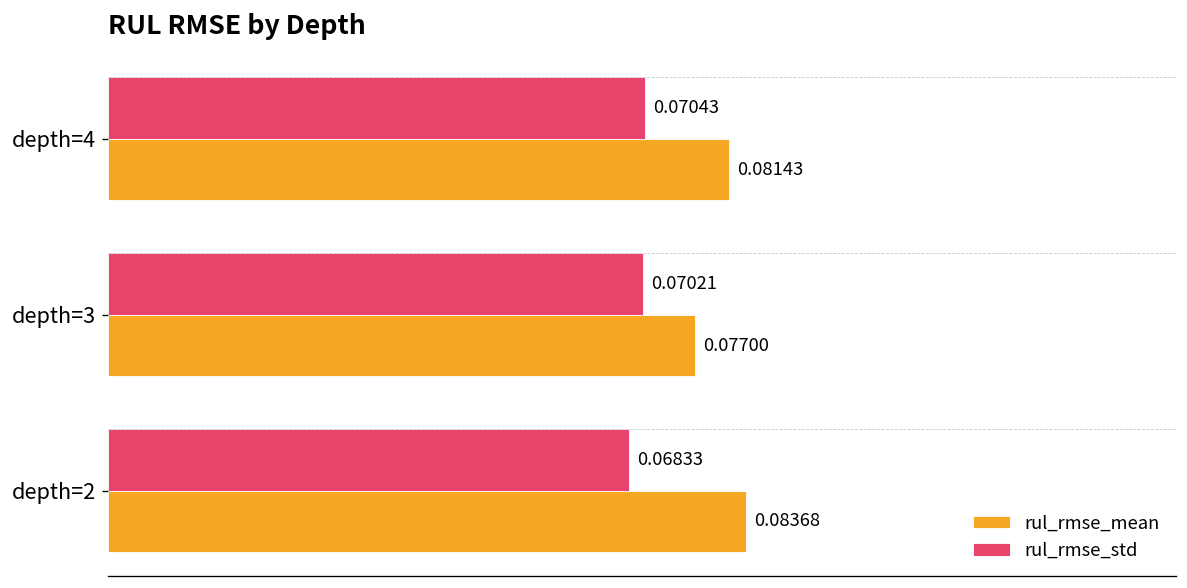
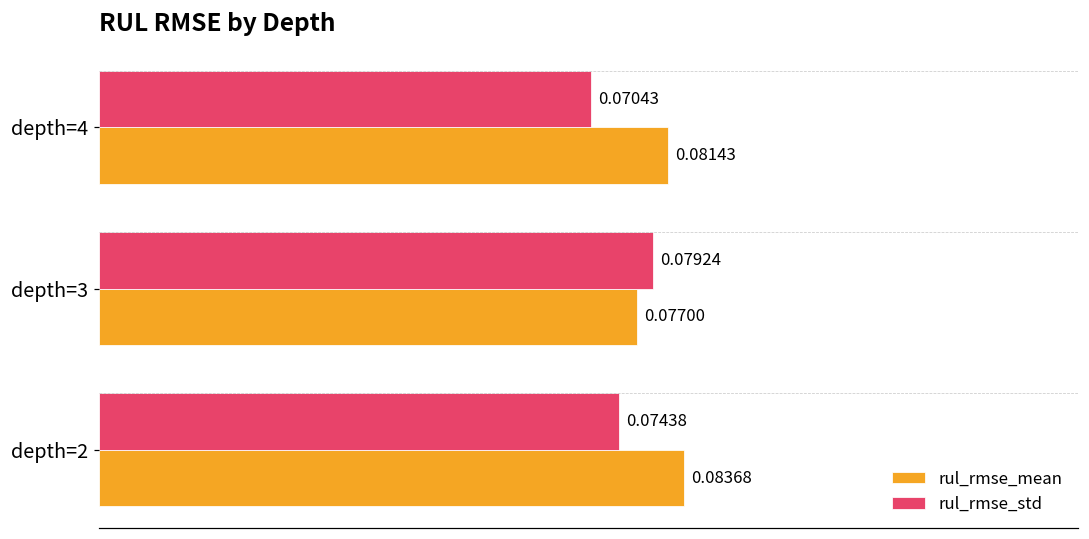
  {
    "rul_rmse_mean": {
      "depth=4": 0.08143,
      "depth=3": 0.07700,
      "depth=2": 0.08368
    },
    "rul_rmse_std": {
      "depth=4": 0.07043,
-     "depth=3": 0.07021,
-     "depth=2": 0.06833
+     "depth=3": 0.07924,
+     "depth=2": 0.07438
    }
  }
